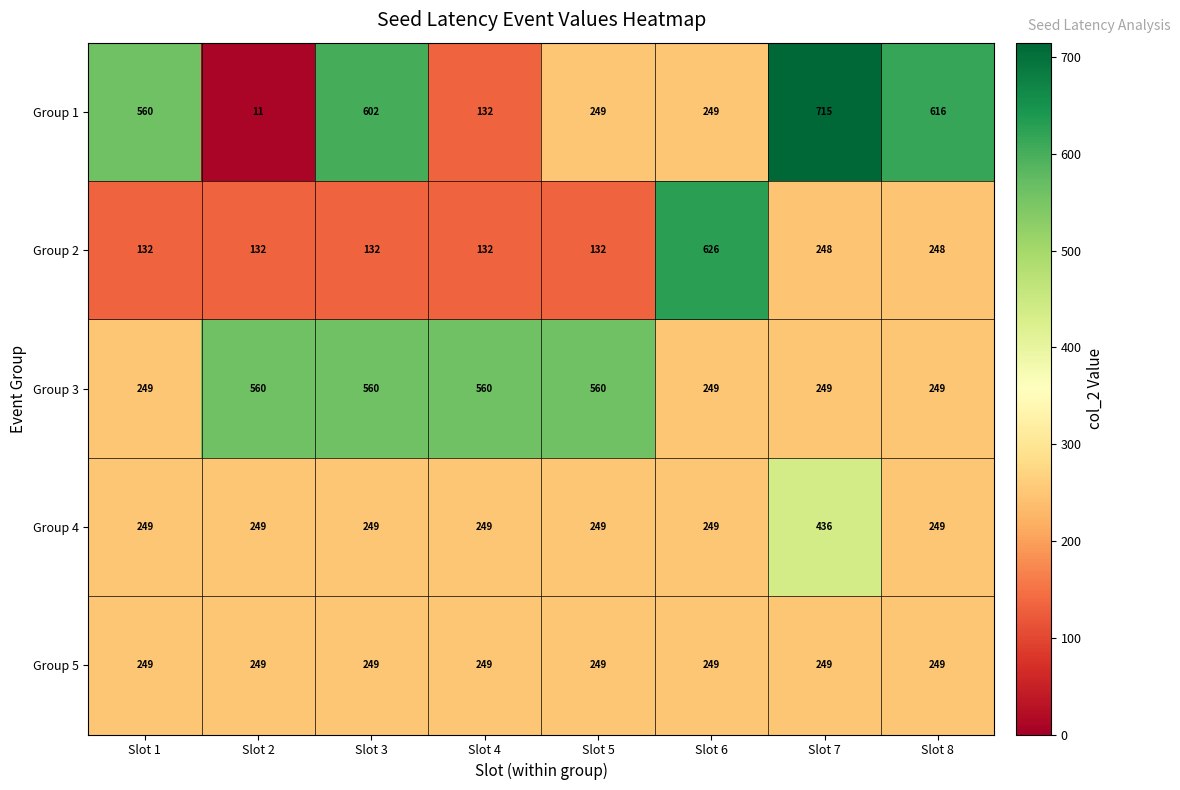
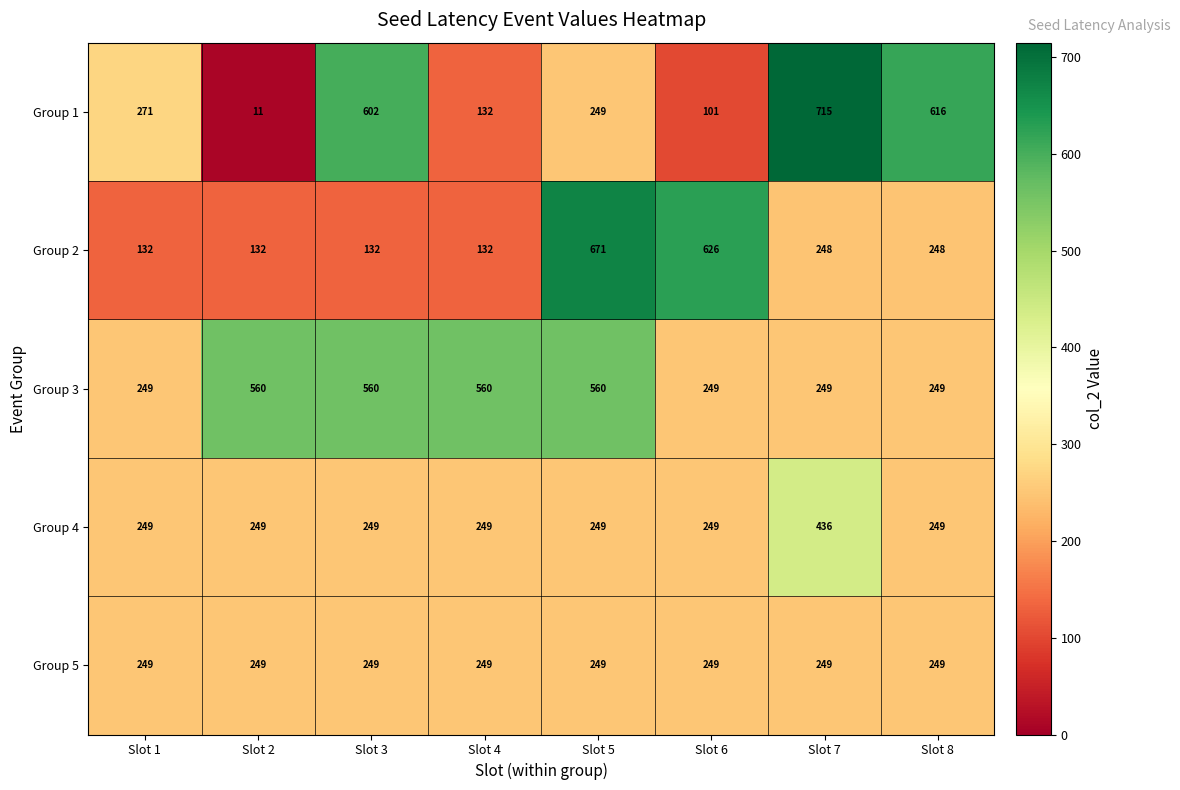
  {
    "Group 1": {
-     "Slot 1": 560,
+     "Slot 1": 271,
      "Slot 2": 11,
      "Slot 3": 602,
      "Slot 4": 132,
      "Slot 5": 249,
-     "Slot 6": 249,
+     "Slot 6": 101,
      "Slot 7": 715,
      "Slot 8": 616
    },
    "Group 2": {
      "Slot 1": 132,
      "Slot 2": 132,
      "Slot 3": 132,
      "Slot 4": 132,
-     "Slot 5": 132,
+     "Slot 5": 671,
      "Slot 6": 626,
      "Slot 7": 248,
      "Slot 8": 248
    },
    "Group 3": {
      "Slot 1": 249,
      "Slot 2": 560,
      "Slot 3": 560,
      "Slot 4": 560,
      "Slot 5": 560,
      "Slot 6": 249,
      "Slot 7": 249,
      "Slot 8": 249
    },
    "Group 4": {
      "Slot 1": 249,
      "Slot 2": 249,
      "Slot 3": 249,
      "Slot 4": 249,
      "Slot 5": 249,
      "Slot 6": 249,
      "Slot 7": 436,
      "Slot 8": 249
    },
    "Group 5": {
      "Slot 1": 249,
      "Slot 2": 249,
      "Slot 3": 249,
      "Slot 4": 249,
      "Slot 5": 249,
      "Slot 6": 249,
      "Slot 7": 249,
      "Slot 8": 249
    }
  }
